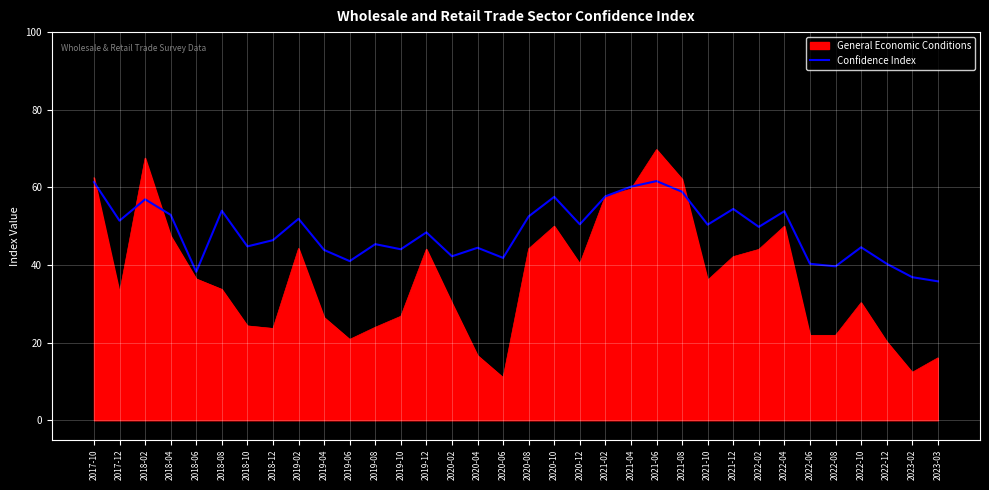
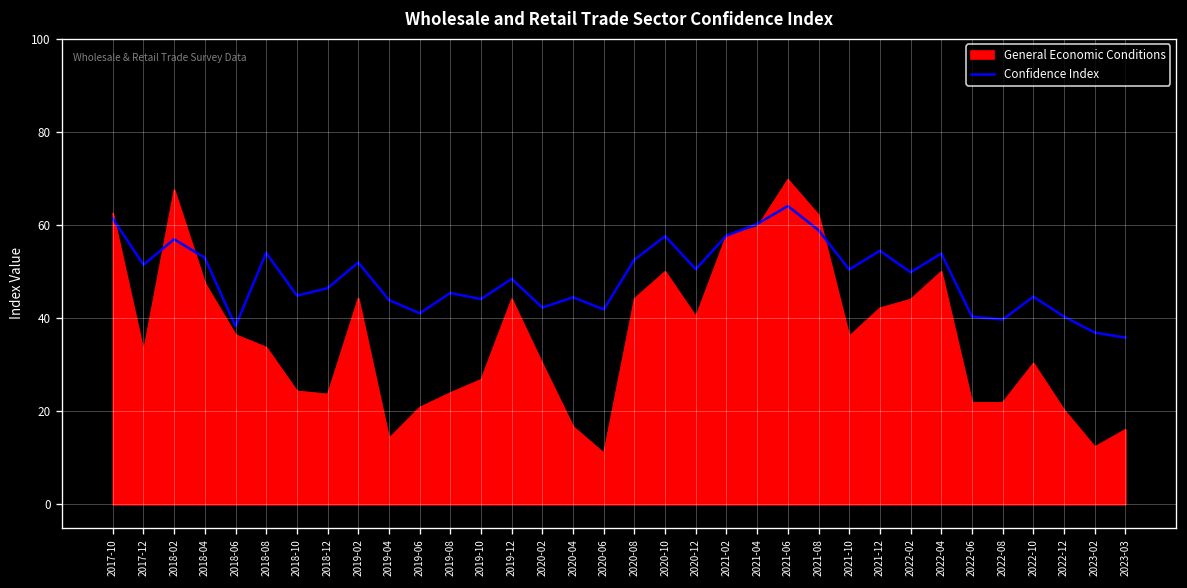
  {
    "General Economic Conditions": {
      "2017-10": 63,
      "2017-12": 33,
      "2018-02": 68,
      "2018-04": 48,
      "2018-06": 36,
      "2018-08": 34,
      "2018-10": 24,
      "2018-12": 24,
      "2019-02": 44,
-     "2019-04": 26,
+     "2019-04": 14,
      "2019-06": 21,
      "2019-08": 24,
      "2019-10": 27,
      "2019-12": 44,
      "2020-02": 30,
      "2020-04": 17,
      "2020-06": 11,
      "2020-08": 44,
      "2020-10": 50,
      "2020-12": 40,
      "2021-06": 70,
      "2021-08": 62,
      "2021-10": 36,
      "2021-12": 42,
      "2022-02": 44,
      "2022-04": 50,
      "2022-06": 22,
      "2022-08": 22,
      "2022-10": 30,
      "2022-12": 20,
      "2023-02": 12,
      "2023-03": 16
    },
    "Confidence Index": {
      "2017-10": 61,
      "2017-12": 51,
      "2018-02": 57,
      "2018-04": 53,
      "2018-06": 38,
      "2018-08": 54,
      "2018-10": 45,
      "2018-12": 46,
      "2019-02": 52,
      "2019-04": 44,
      "2019-06": 41,
      "2019-08": 45,
      "2019-10": 44,
      "2019-12": 48,
      "2020-02": 42,
      "2020-04": 44,
      "2020-06": 42,
      "2020-08": 53,
      "2020-10": 58,
      "2020-12": 50,
-     "2021-06": 62,
+     "2021-06": 64,
      "2021-08": 59,
      "2021-10": 50,
      "2021-12": 54,
      "2022-02": 50,
      "2022-04": 54,
      "2022-06": 40,
      "2022-08": 40,
      "2022-10": 45,
      "2022-12": 40,
      "2023-02": 37,
      "2023-03": 36
    }
  }
